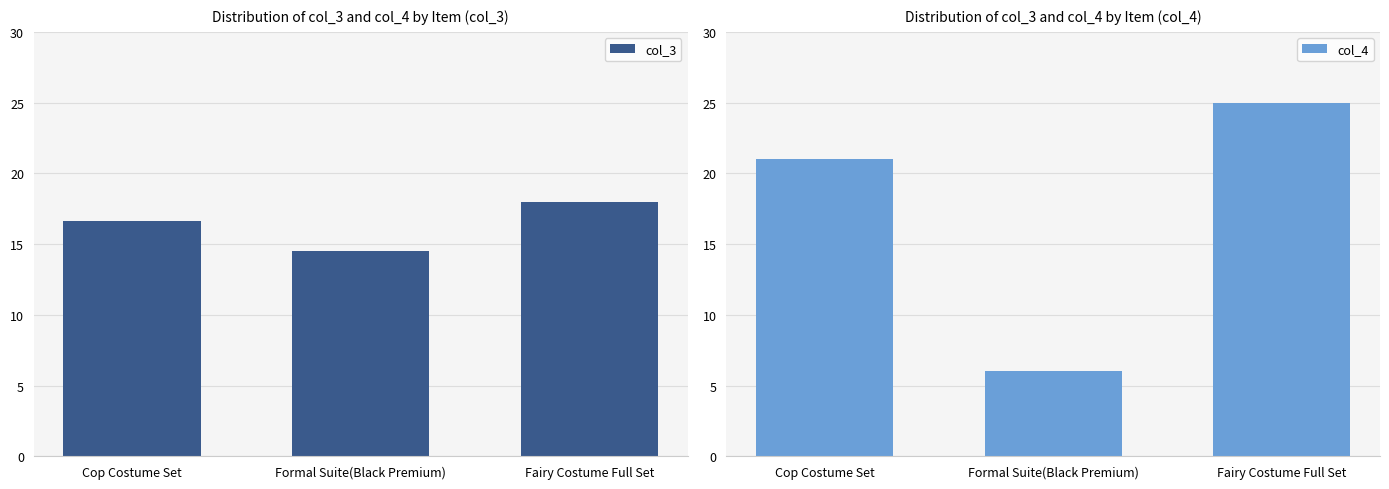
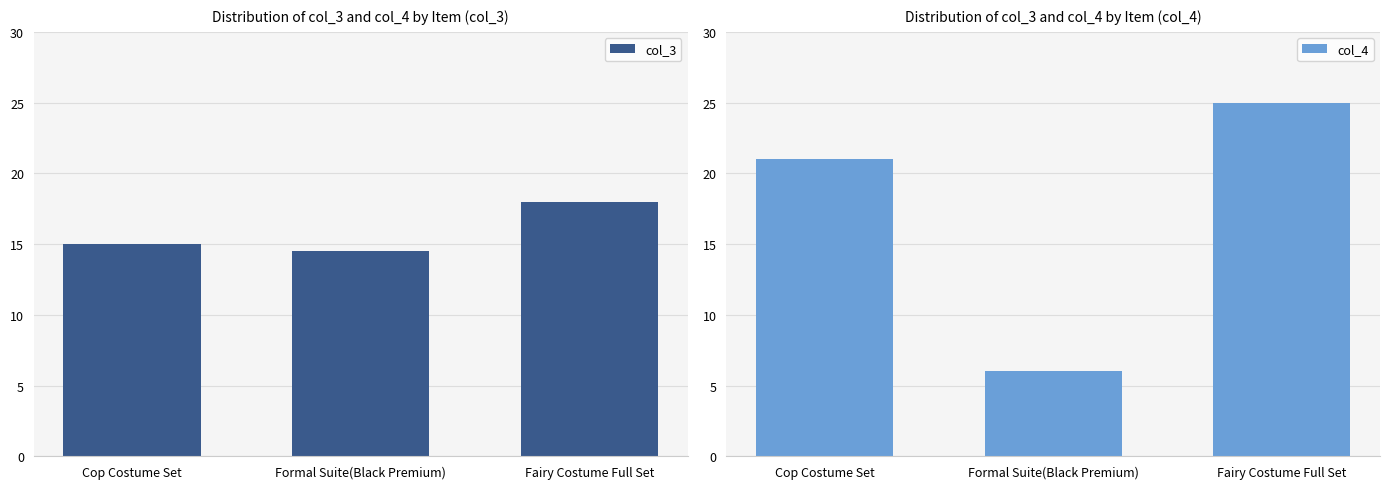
  {
    "Distribution of col_3 and col_4 by Item (col_3)": {
-     "Cop Costume Set": 16.6,
+     "Cop Costume Set": 15.0,
      "Formal Suite(Black Premium)": 14.5,
      "Fairy Costume Full Set": 18.0
    },
    "Distribution of col_3 and col_4 by Item (col_4)": {
      "Cop Costume Set": 21.0,
      "Formal Suite(Black Premium)": 6.0,
      "Fairy Costume Full Set": 25.0
    }
  }
